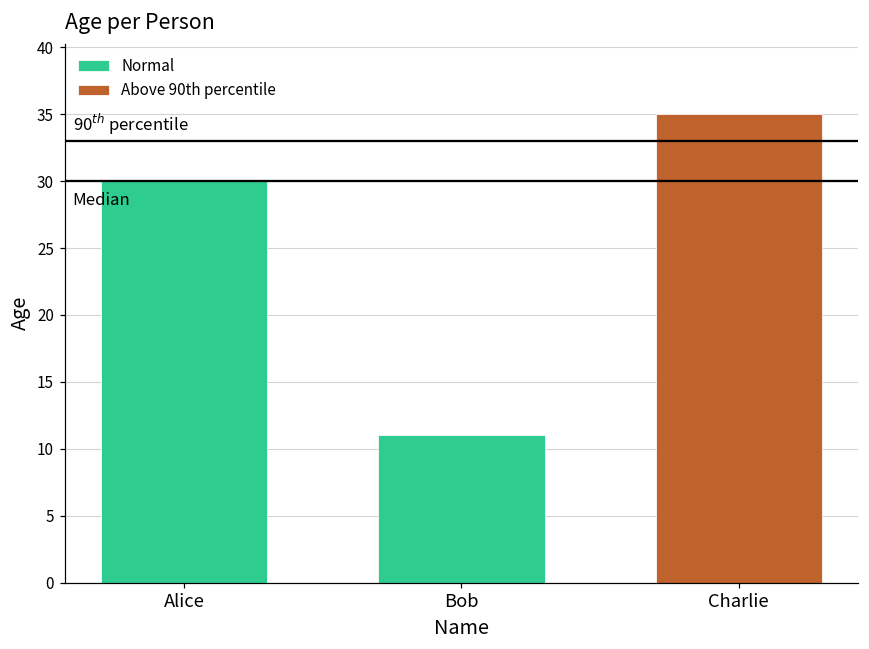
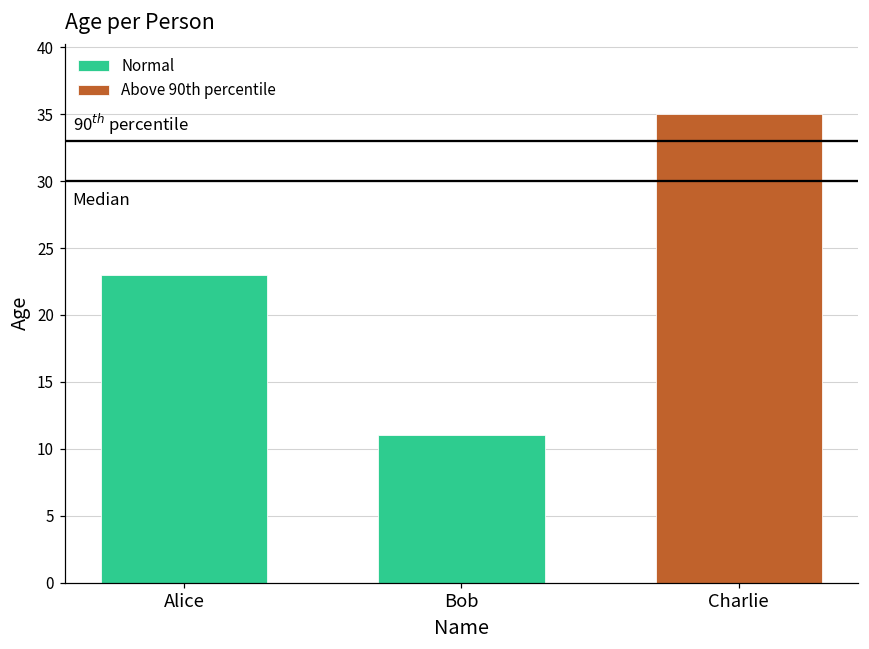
  {
-   "Alice": 30,
+   "Alice": 23,
    "Bob": 11,
    "Charlie": 35
  }
